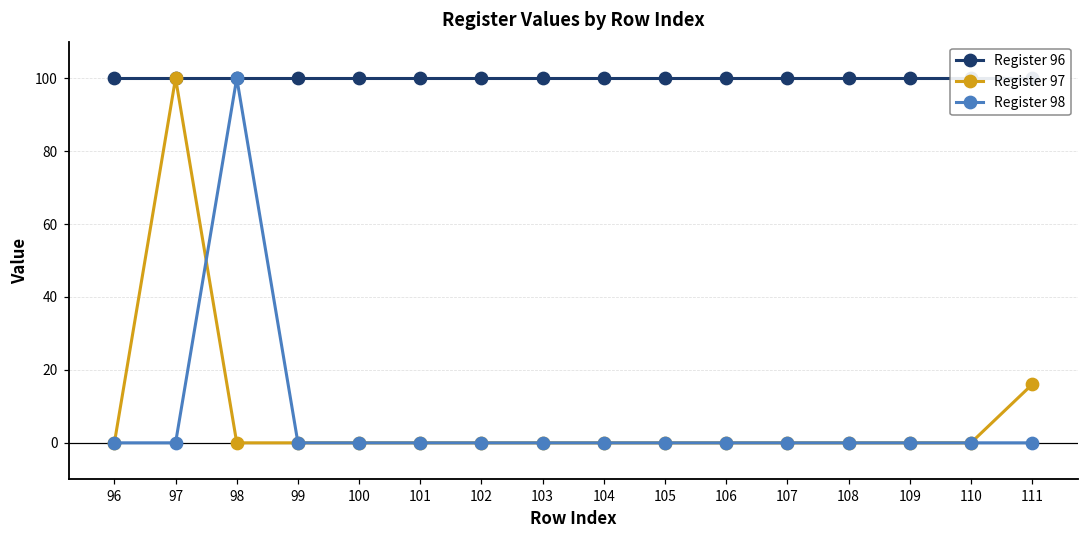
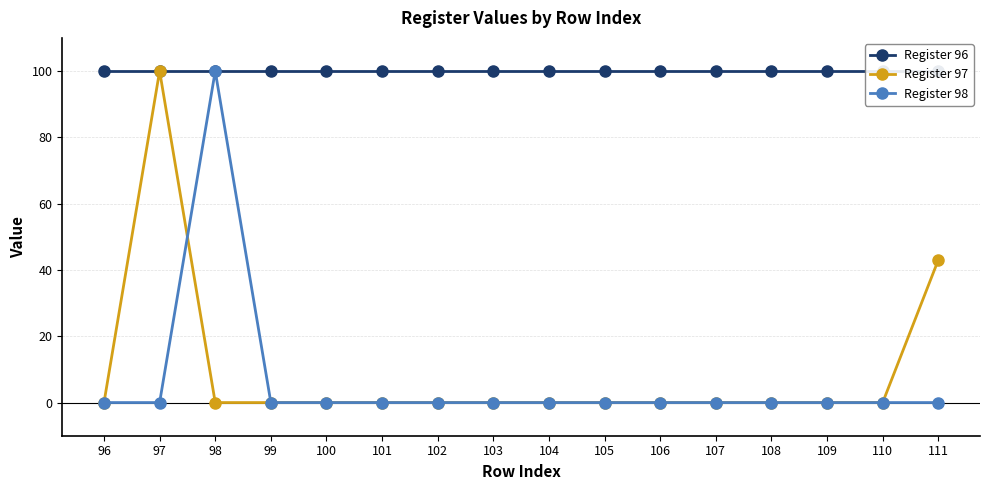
  {
    "Register 96": {
      "96": 100,
      "99": 100,
      "100": 100,
      "101": 100,
      "102": 100,
      "103": 100,
      "104": 100,
      "105": 100,
      "106": 100,
      "107": 100,
      "108": 100,
      "109": 100
    },
    "Register 97": {
      "98": 0,
-     "111": 16
+     "111": 43
    },
    "Register 98": {
      "97": 0,
      "111": 0
    }
  }
